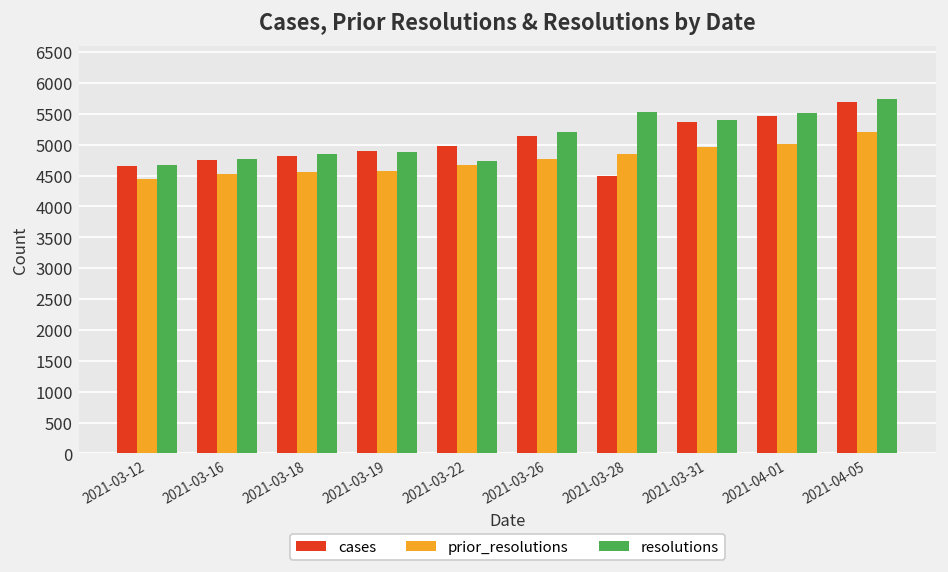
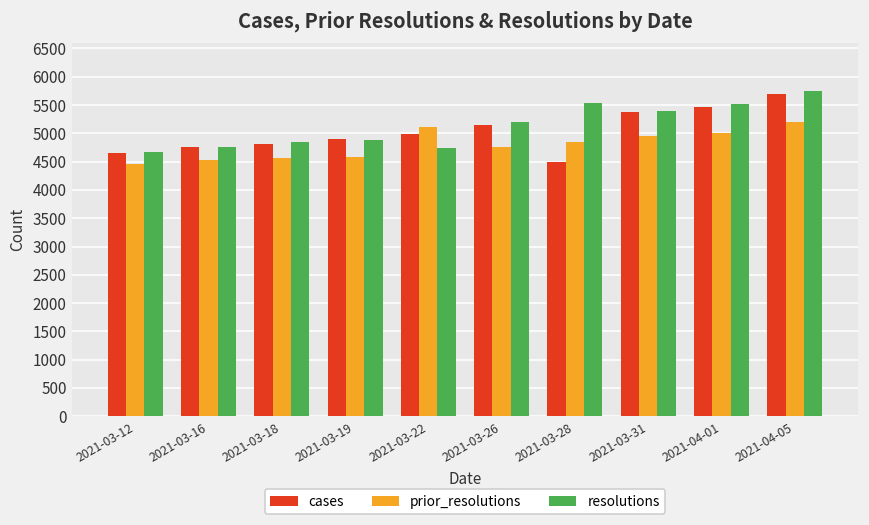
  {
    "cases": {
      "2021-03-12": 4700,
      "2021-03-16": 4800,
      "2021-03-18": 4800,
      "2021-03-19": 4900,
      "2021-03-22": 5000,
      "2021-03-26": 5100,
      "2021-03-28": 4500,
      "2021-03-31": 5400,
      "2021-04-01": 5500,
      "2021-04-05": 5700
    },
    "prior_resolutions": {
      "2021-03-12": 4400,
      "2021-03-16": 4500,
      "2021-03-18": 4600,
      "2021-03-19": 4600,
-     "2021-03-22": 4700,
+     "2021-03-22": 5100,
      "2021-03-26": 4800,
      "2021-03-28": 4800,
      "2021-03-31": 5000,
      "2021-04-01": 5000,
      "2021-04-05": 5200
    },
    "resolutions": {
      "2021-03-12": 4700,
      "2021-03-16": 4800,
      "2021-03-18": 4800,
      "2021-03-19": 4900,
      "2021-03-22": 4700,
      "2021-03-26": 5200,
      "2021-03-28": 5500,
      "2021-03-31": 5400,
      "2021-04-01": 5500,
      "2021-04-05": 5700
    }
  }
